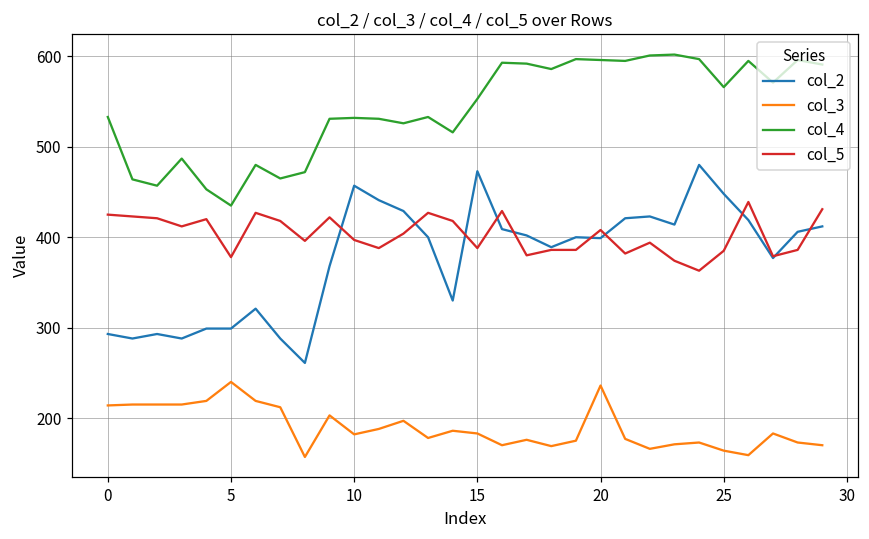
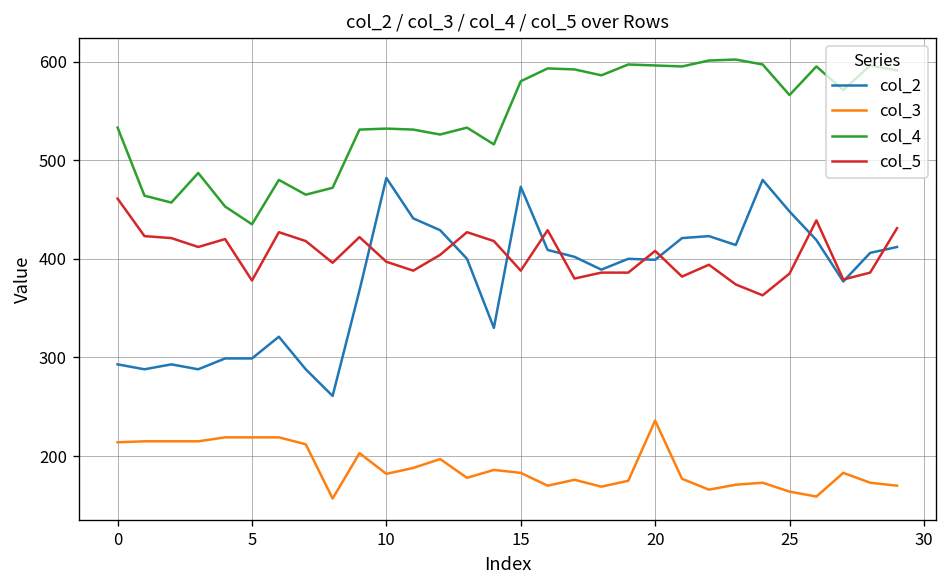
  {
    "col_2": {
      "0": 290,
      "5": 300,
-     "10": 460,
+     "10": 480,
      "15": 470,
      "20": 400,
      "25": 450
    },
    "col_3": {
      "0": 210,
-     "5": 240,
+     "5": 220,
      "10": 180,
      "15": 180,
      "20": 240,
      "25": 160
    },
    "col_4": {
      "0": 530,
      "5": 440,
      "10": 530,
-     "15": 550,
+     "15": 580,
      "20": 600,
      "25": 570
    },
    "col_5": {
-     "0": 430,
+     "0": 460,
      "5": 380,
      "10": 400,
      "15": 390,
      "20": 410,
      "25": 390
    }
  }
